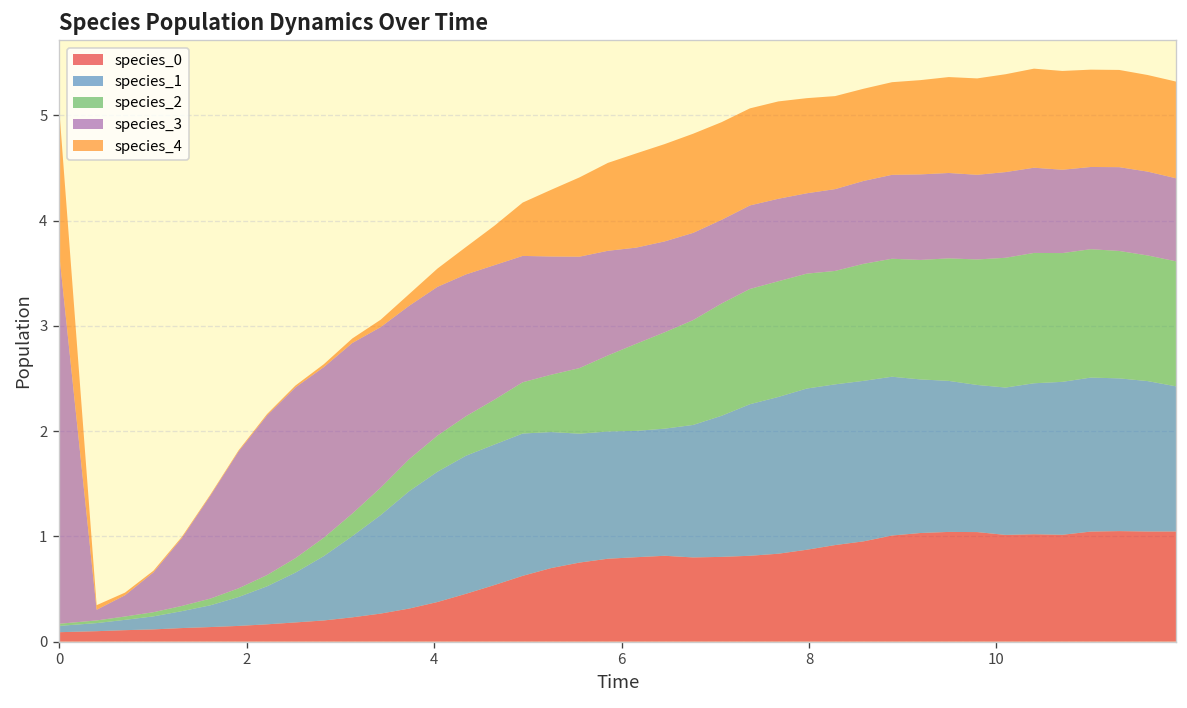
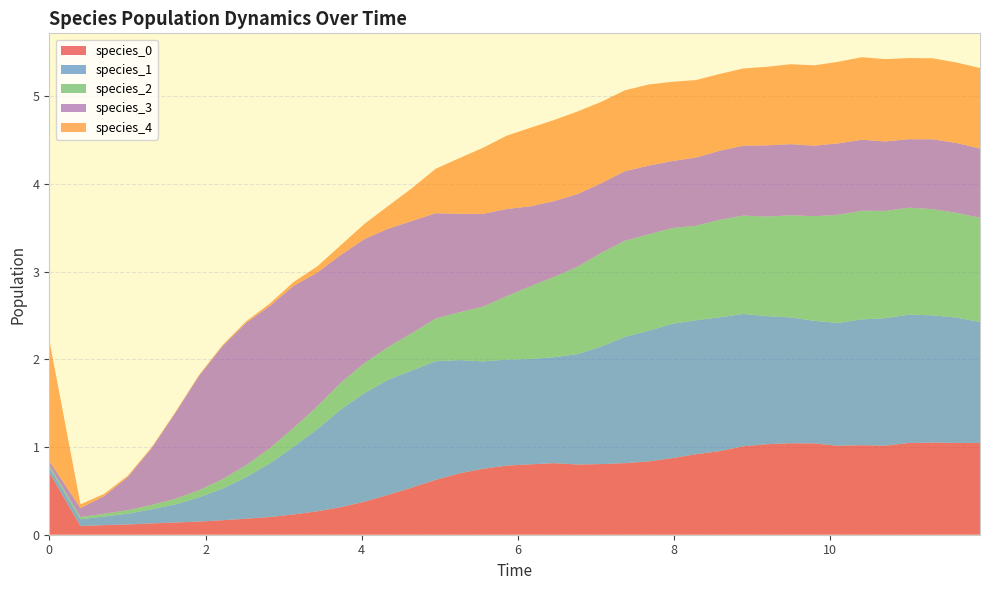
  {
    "species_0": {
-     "0": 0.1
+     "0": 0.7
    },
    "species_3": {
-     "0": 3.5
+     "0": 0.1
    },
    "species_4": {
      "0": 1.4
    }
  }
